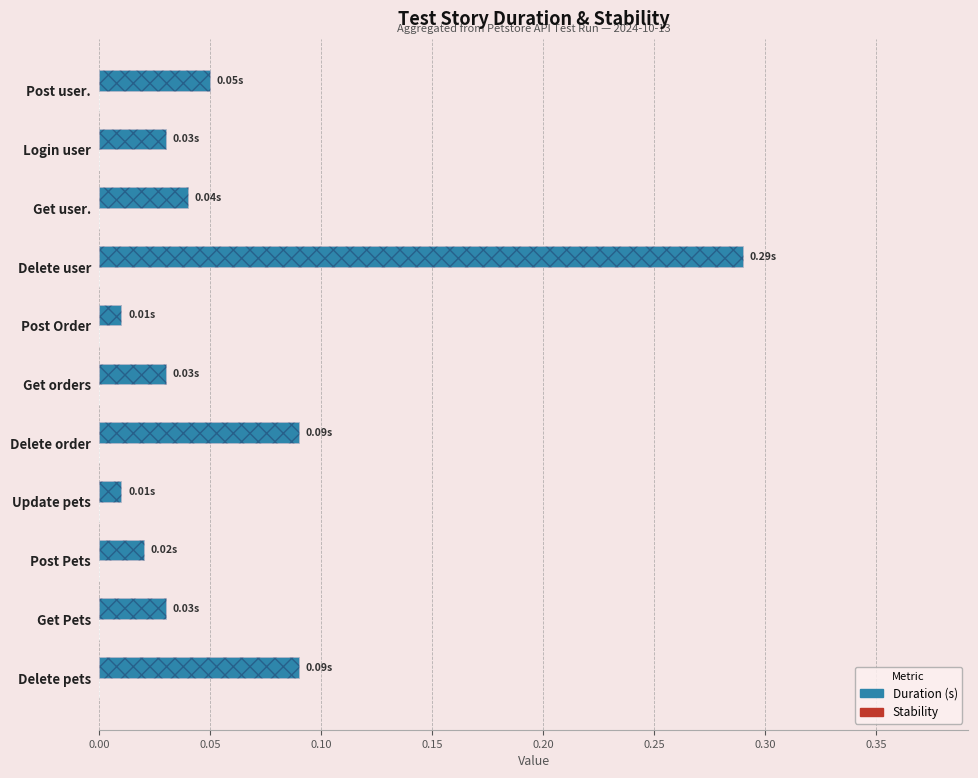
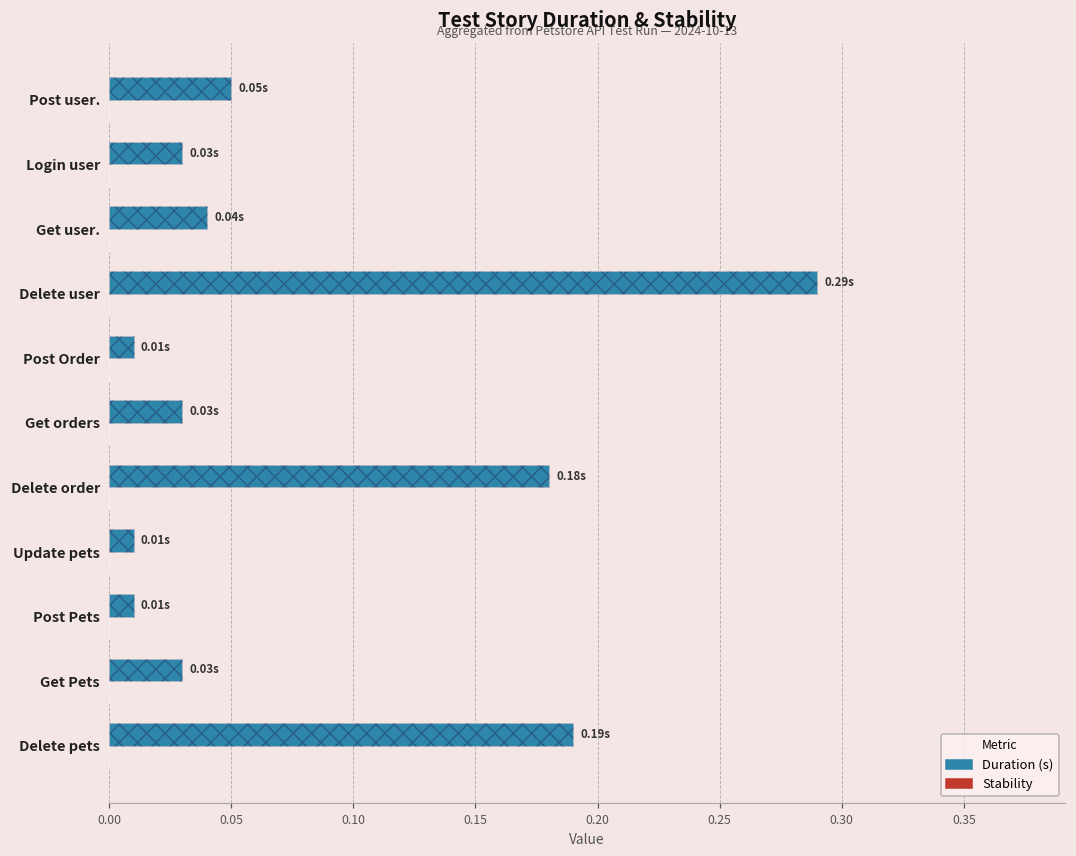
  {
    "Duration (s)": {
      "Post user.": "0.05s",
      "Login user": "0.03s",
      "Get user.": "0.04s",
      "Delete user": "0.29s",
      "Post Order": "0.01s",
      "Get orders": "0.03s",
-     "Delete order": "0.09s",
+     "Delete order": "0.18s",
      "Update pets": "0.01s",
-     "Post Pets": "0.02s",
+     "Post Pets": "0.01s",
      "Get Pets": "0.03s",
-     "Delete pets": "0.09s"
+     "Delete pets": "0.19s"
    },
    "Stability": {
      "Post user.": "0.000",
      "Login user": "0.000",
      "Get user.": "0.000",
      "Delete user": "0.000",
      "Post Order": "0.000",
      "Get orders": "0.000",
      "Delete order": "0.000",
      "Update pets": "0.000",
      "Post Pets": "0.000",
      "Get Pets": "0.000",
      "Delete pets": "0.000"
    }
  }
